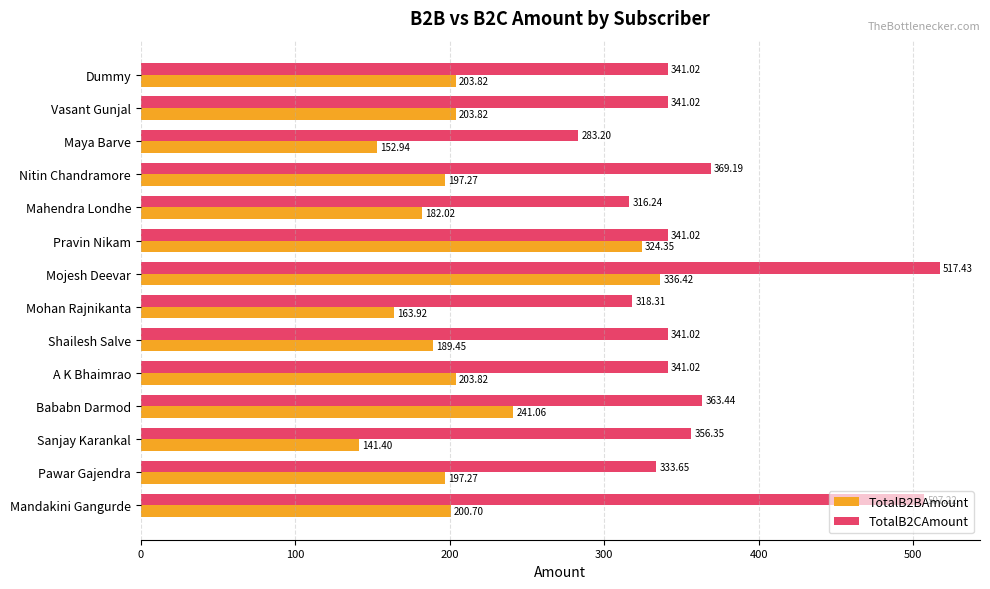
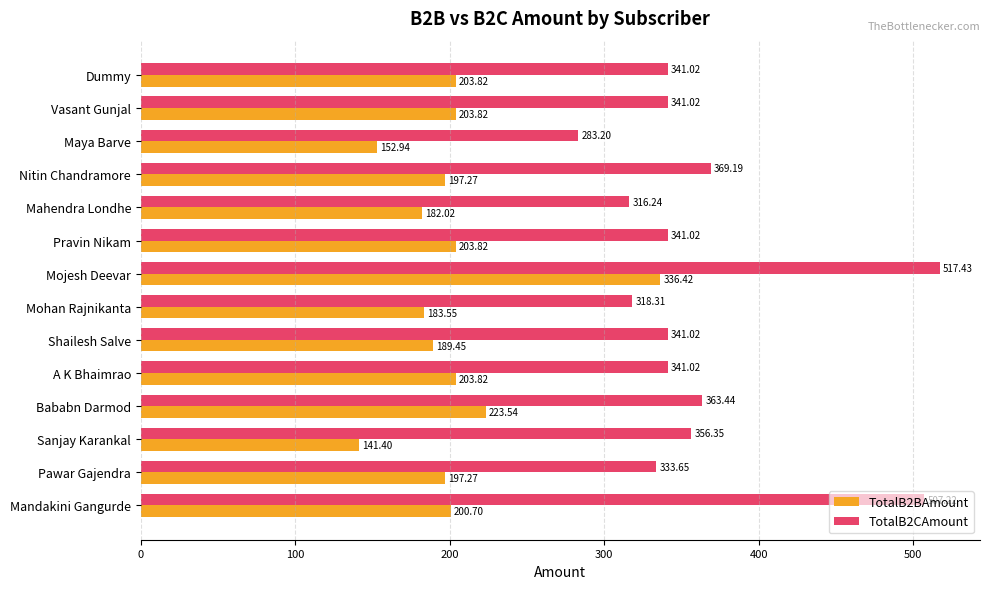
  {
    "TotalB2BAmount": {
      "Dummy": 203.82,
      "Vasant Gunjal": 203.82,
      "Maya Barve": 152.94,
      "Nitin Chandramore": 197.27,
      "Mahendra Londhe": 182.02,
-     "Pravin Nikam": 324.35,
+     "Pravin Nikam": 203.82,
      "Mojesh Deevar": 336.42,
-     "Mohan Rajnikanta": 163.92,
+     "Mohan Rajnikanta": 183.55,
      "Shailesh Salve": 189.45,
      "A K Bhaimrao": 203.82,
-     "Bababn Darmod": 241.06,
+     "Bababn Darmod": 223.54,
      "Sanjay Karankal": 141.40,
      "Pawar Gajendra": 197.27,
      "Mandakini Gangurde": 200.70
    },
    "TotalB2CAmount": {
      "Dummy": 341.02,
      "Vasant Gunjal": 341.02,
      "Maya Barve": 283.20,
      "Nitin Chandramore": 369.19,
      "Mahendra Londhe": 316.24,
      "Pravin Nikam": 341.02,
      "Mojesh Deevar": 517.43,
      "Mohan Rajnikanta": 318.31,
      "Shailesh Salve": 341.02,
      "A K Bhaimrao": 341.02,
      "Bababn Darmod": 363.44,
      "Sanjay Karankal": 356.35,
      "Pawar Gajendra": 333.65
    }
  }
